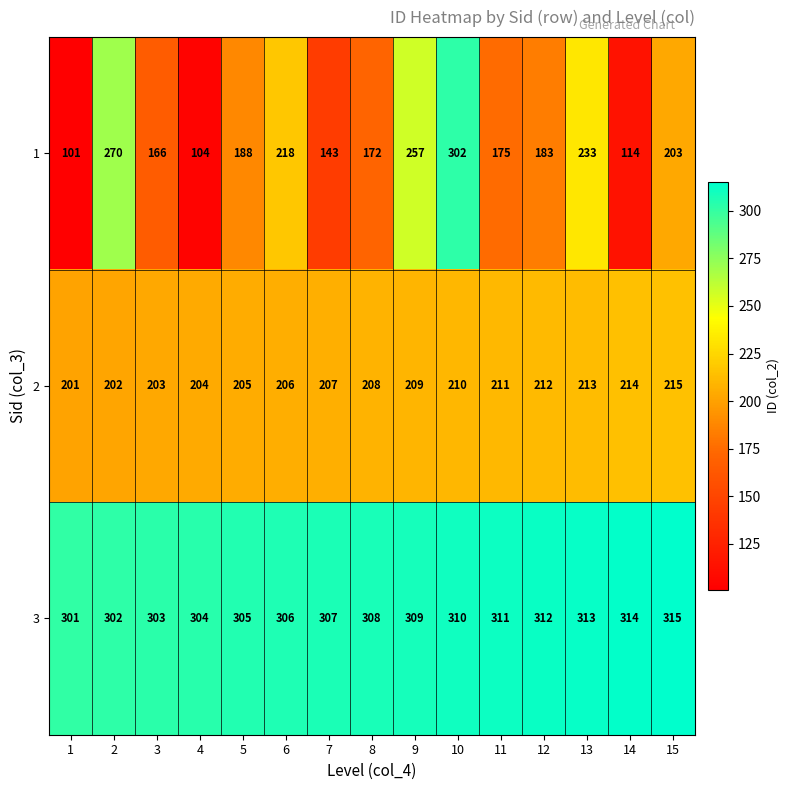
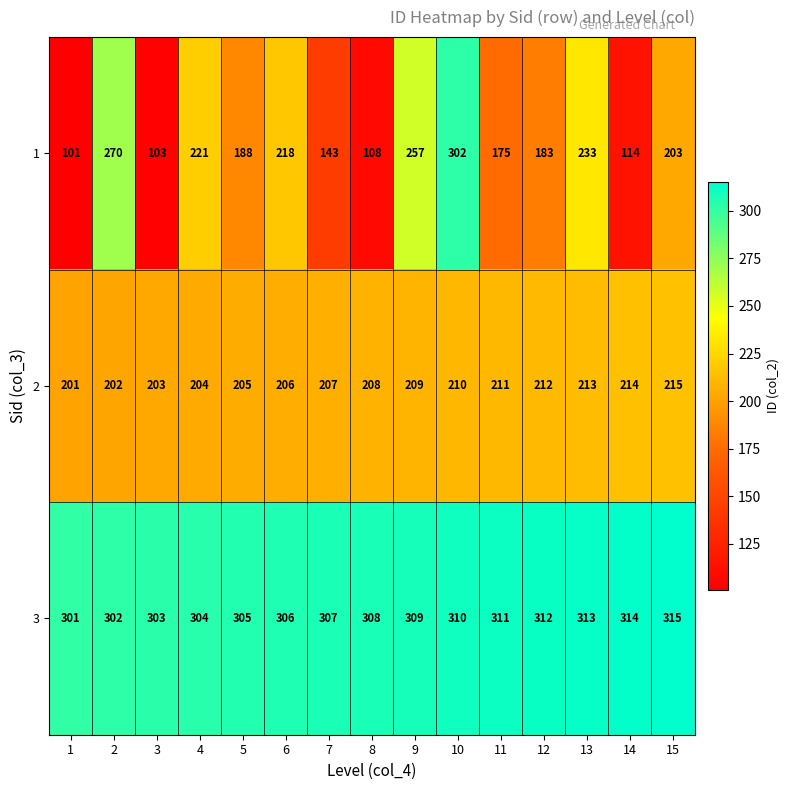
  {
    "1": {
      "1": 101,
      "2": 270,
-     "3": 166,
-     "4": 104,
+     "3": 103,
+     "4": 221,
      "5": 188,
      "6": 218,
      "7": 143,
-     "8": 172,
+     "8": 108,
      "9": 257,
      "10": 302,
      "11": 175,
      "12": 183,
      "13": 233,
      "14": 114,
      "15": 203
    },
    "2": {
      "1": 201,
      "2": 202,
      "3": 203,
      "4": 204,
      "5": 205,
      "6": 206,
      "7": 207,
      "8": 208,
      "9": 209,
      "10": 210,
      "11": 211,
      "12": 212,
      "13": 213,
      "14": 214,
      "15": 215
    },
    "3": {
      "1": 301,
      "2": 302,
      "3": 303,
      "4": 304,
      "5": 305,
      "6": 306,
      "7": 307,
      "8": 308,
      "9": 309,
      "10": 310,
      "11": 311,
      "12": 312,
      "13": 313,
      "14": 314,
      "15": 315
    }
  }
